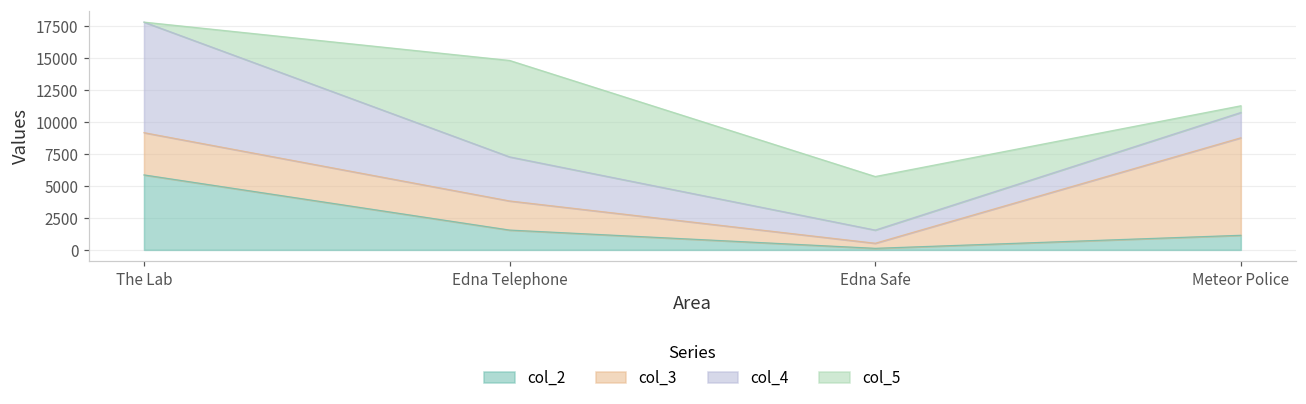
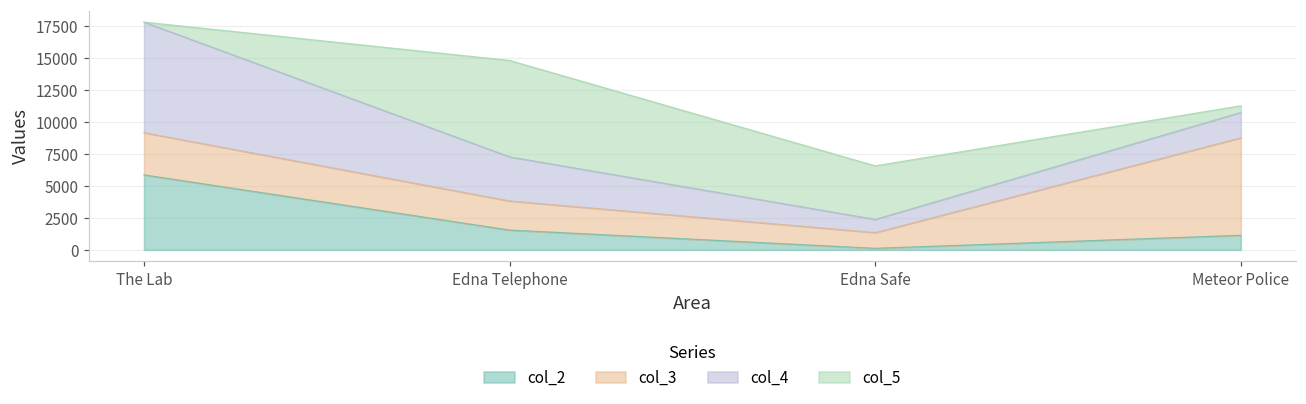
  {
    "col_3": {
      "The Lab": 3300,
      "Edna Telephone": 2300,
-     "Edna Safe": 400,
+     "Edna Safe": 1200,
      "Meteor Police": 7600
    }
  }
